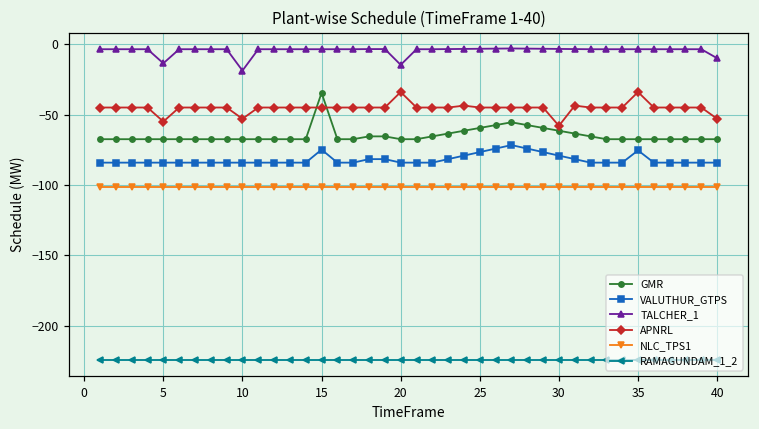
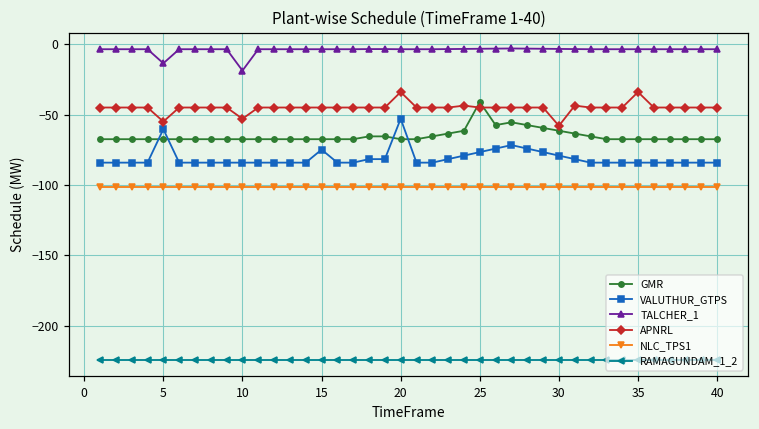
  {
    "GMR": {
      "5": -68,
      "10": -68,
-     "15": -35,
+     "15": -68,
      "20": -68,
-     "25": -60,
+     "25": -41,
      "30": -62,
      "35": -68,
      "40": -68
    },
    "VALUTHUR_GTPS": {
-     "5": -84,
+     "5": -60,
      "10": -84,
      "15": -75,
-     "20": -84,
+     "20": -53,
      "25": -77,
      "30": -79,
-     "35": -75,
+     "35": -84,
      "40": -84
    },
    "TALCHER_1": {
      "5": -14,
      "10": -19,
      "15": -4,
-     "20": -15,
+     "20": -4,
      "25": -3,
      "30": -3,
      "35": -4,
-     "40": -10
+     "40": -4
    },
    "APNRL": {
      "5": -55,
      "10": -53,
      "15": -45,
      "20": -34,
      "25": -45,
      "30": -58,
      "35": -34,
-     "40": -53
+     "40": -45
    },
    "NLC_TPS1": {
      "5": -102,
      "10": -102,
      "15": -102,
      "20": -102,
      "25": -102,
      "30": -102,
      "35": -102,
      "40": -102
    },
    "RAMAGUNDAM_1_2": {
      "5": -225,
      "10": -225,
      "15": -225,
      "20": -225,
      "25": -225,
      "30": -225
    }
  }
